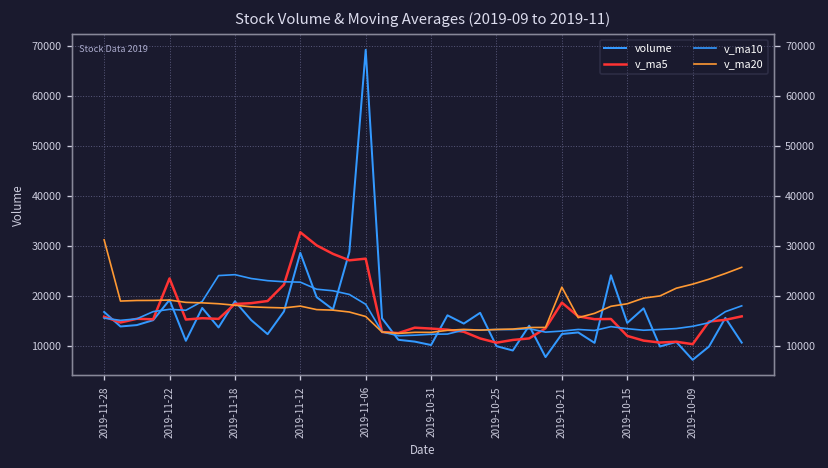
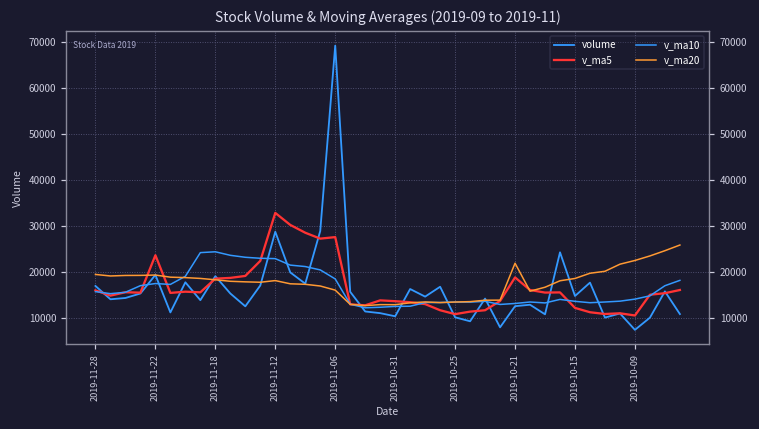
  {
    "v_ma5": {
      "2019-11-22": 24000,
      "2019-11-12": 33000,
      "2019-11-06": 28000,
      "2019-10-31": 14000,
      "2019-10-25": 11000,
      "2019-10-21": 19000,
      "2019-10-15": 12000,
      "2019-10-09": 10000
    },
    "v_ma20": {
-     "2019-11-28": 31000,
+     "2019-11-28": 19000,
      "2019-11-12": 18000,
      "2019-11-06": 16000,
      "2019-10-21": 22000,
      "2019-10-15": 19000,
      "2019-10-09": 22000
    }
  }
